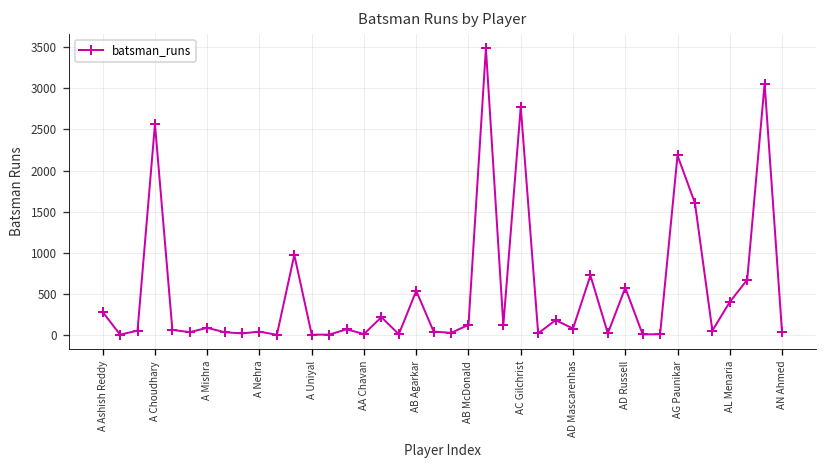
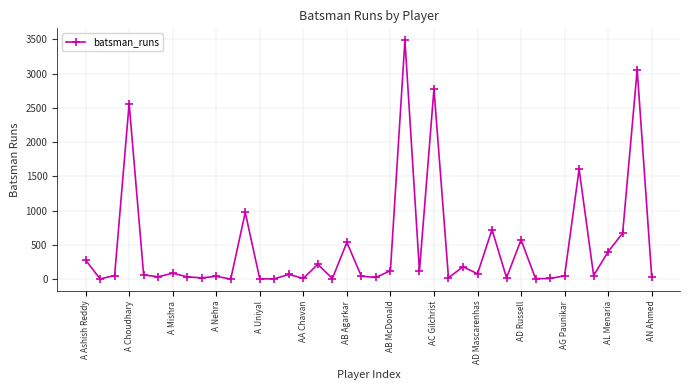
  {
    "A Ashish Reddy": 300,
    "A Choudhary": 2600,
    "A Mishra": 100,
    "A Nehra": 0,
    "A Uniyal": 0,
    "AA Chavan": 0,
    "AB Agarkar": 500,
    "AB McDonald": 100,
    "AC Gilchrist": 2800,
    "AD Mascarenhas": 100,
    "AD Russell": 600,
-   "AG Paunikar": 2200,
+   "AG Paunikar": 0,
    "AL Menaria": 400,
    "AN Ahmed": 0
  }
